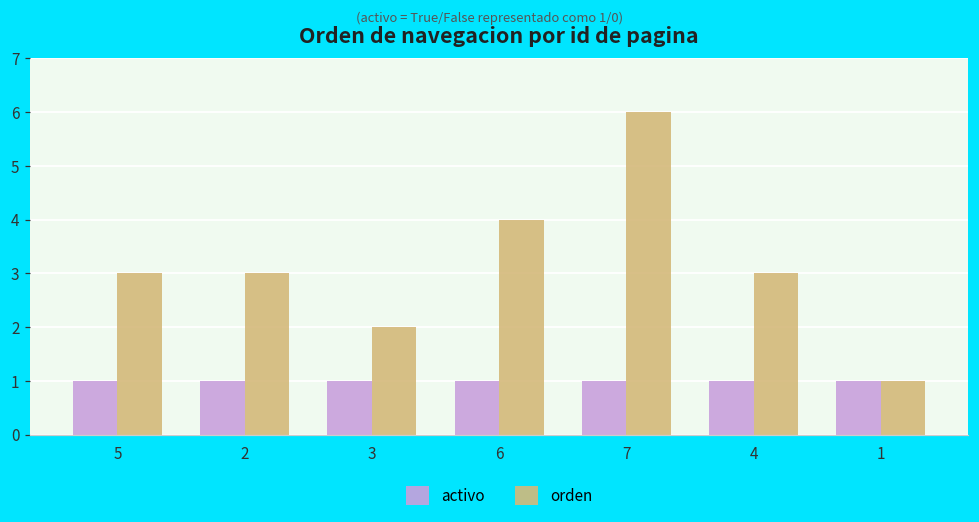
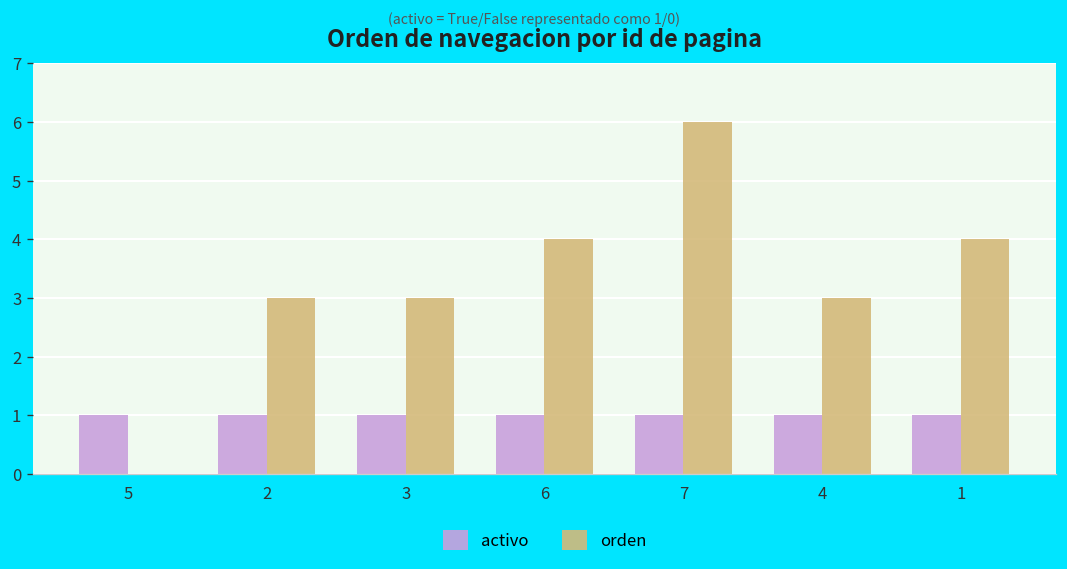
  {
    "activo": {
      "5": 1,
      "2": 1,
      "3": 1,
      "6": 1,
      "7": 1,
      "4": 1,
      "1": 1
    },
    "orden": {
-     "5": 3,
+     "5": 0,
      "2": 3,
-     "3": 2,
+     "3": 3,
      "6": 4,
      "7": 6,
      "4": 3,
-     "1": 1
+     "1": 4
    }
  }
